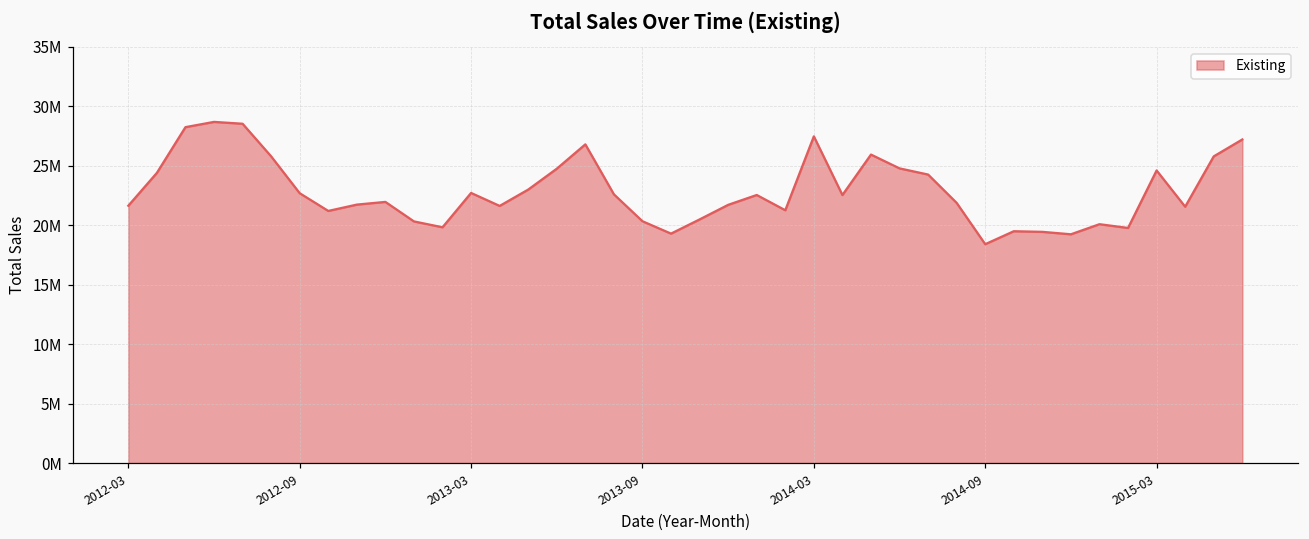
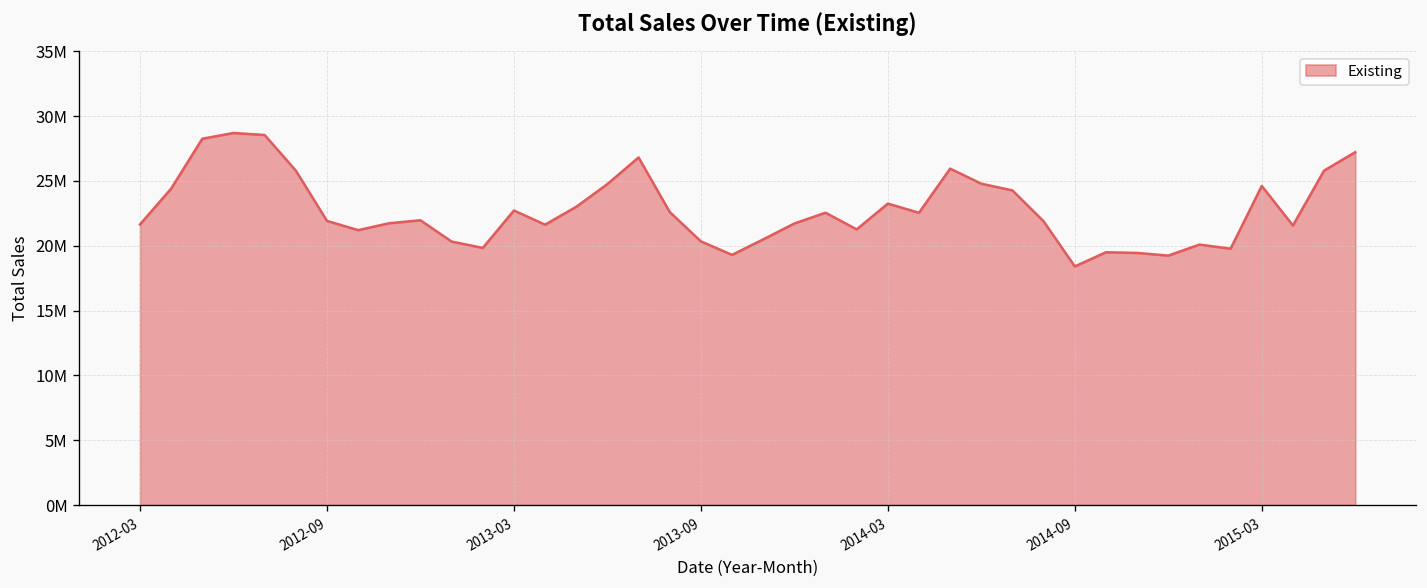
  {
    "2012-03": 21600000,
-   "2012-09": 22700000,
+   "2012-09": 21900000,
    "2013-03": 22700000,
    "2013-09": 20300000,
-   "2014-03": 27500000,
+   "2014-03": 23200000,
    "2014-09": 18400000,
    "2015-03": 24600000
  }
